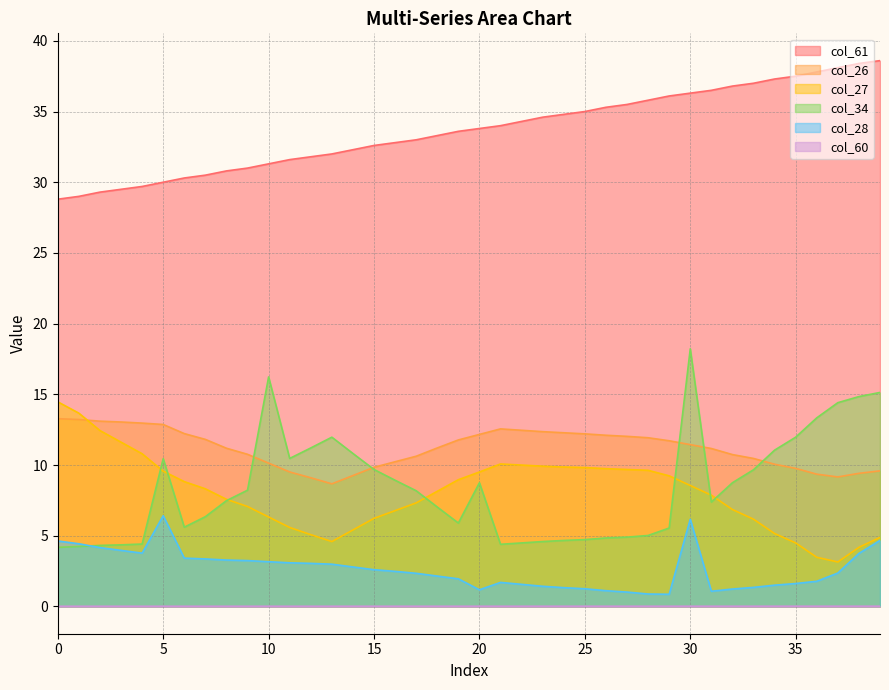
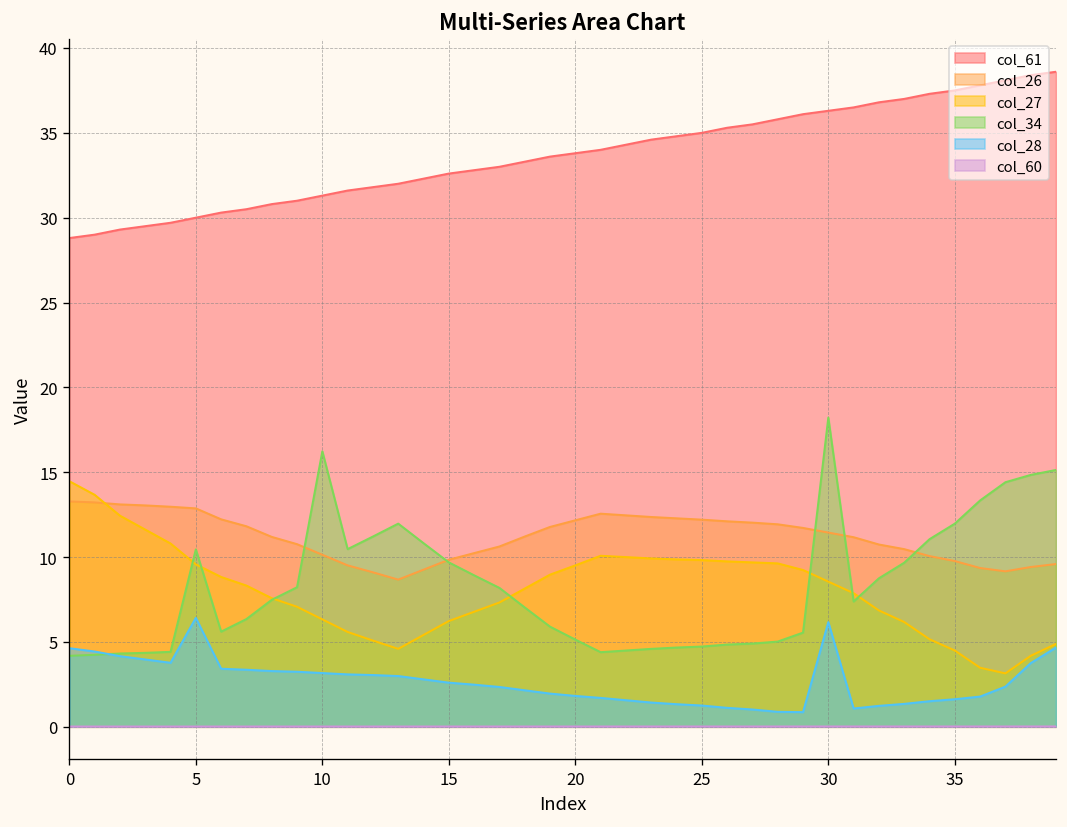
  {
    "col_34": {
      "0": 4.2,
      "5": 10.5,
      "10": 16.2,
-     "20": 8.7,
+     "20": 5.1,
      "25": 4.7,
      "30": 18.2,
      "35": 12.0
    },
    "col_28": {
      "0": 4.6,
      "5": 6.4,
      "10": 3.2,
      "15": 2.6,
-     "20": 1.2,
+     "20": 1.8,
      "25": 1.2,
      "30": 6.2,
      "35": 1.6
    },
    "col_60": {
      "0": 0.0,
      "5": 0.0,
      "10": 0.0,
      "15": 0.0,
      "20": 0.0,
      "25": 0.0,
      "30": 0.0,
      "35": 0.0
    }
  }
